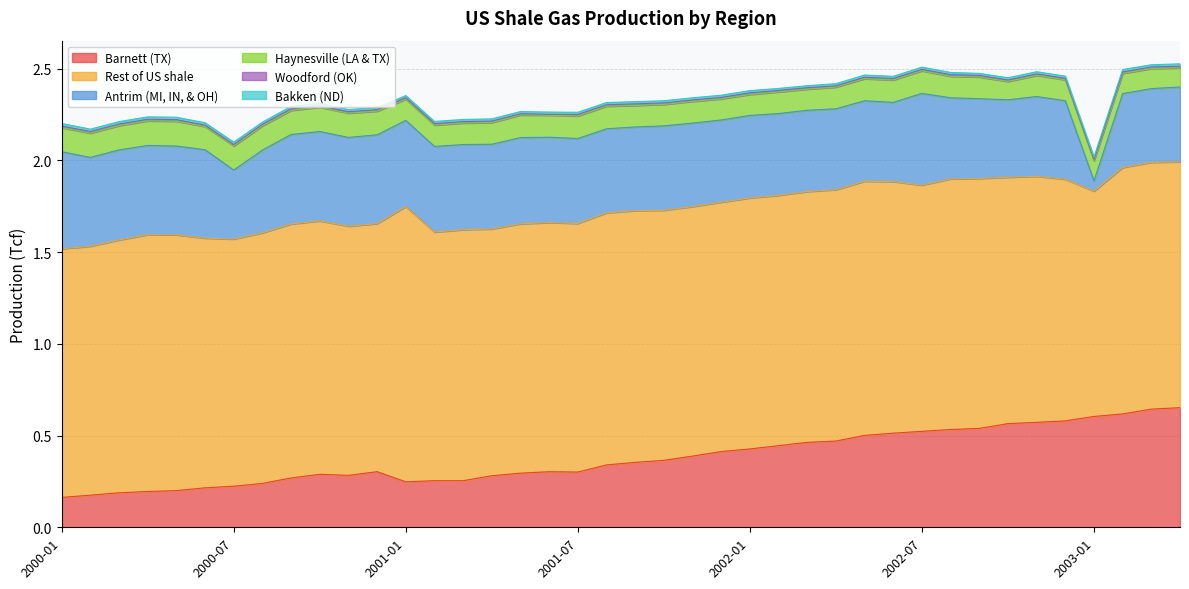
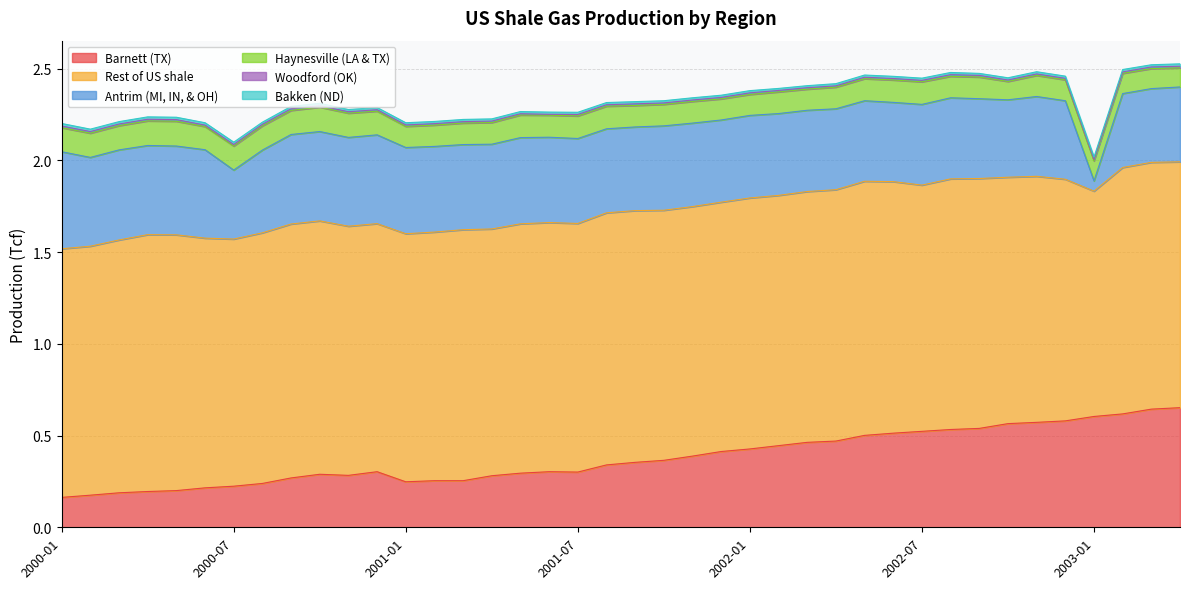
  {
    "Barnett (TX)": {
      "2000-01": 0.16,
      "2000-07": 0.22,
      "2001-01": 0.25,
      "2001-07": 0.30,
      "2002-01": 0.43,
      "2002-07": 0.52,
      "2003-01": 0.60
    },
    "Rest of US shale": {
      "2000-01": 1.36,
      "2000-07": 1.35,
-     "2001-01": 1.50,
+     "2001-01": 1.35,
      "2001-07": 1.36,
      "2002-01": 1.37,
      "2002-07": 1.34,
      "2003-01": 1.23
    },
    "Antrim (MI, IN, & OH)": {
      "2000-01": 0.53,
      "2000-07": 0.38,
      "2001-01": 0.47,
      "2001-07": 0.46,
      "2002-01": 0.45,
-     "2002-07": 0.50,
+     "2002-07": 0.44,
      "2003-01": 0.06
    }
  }
